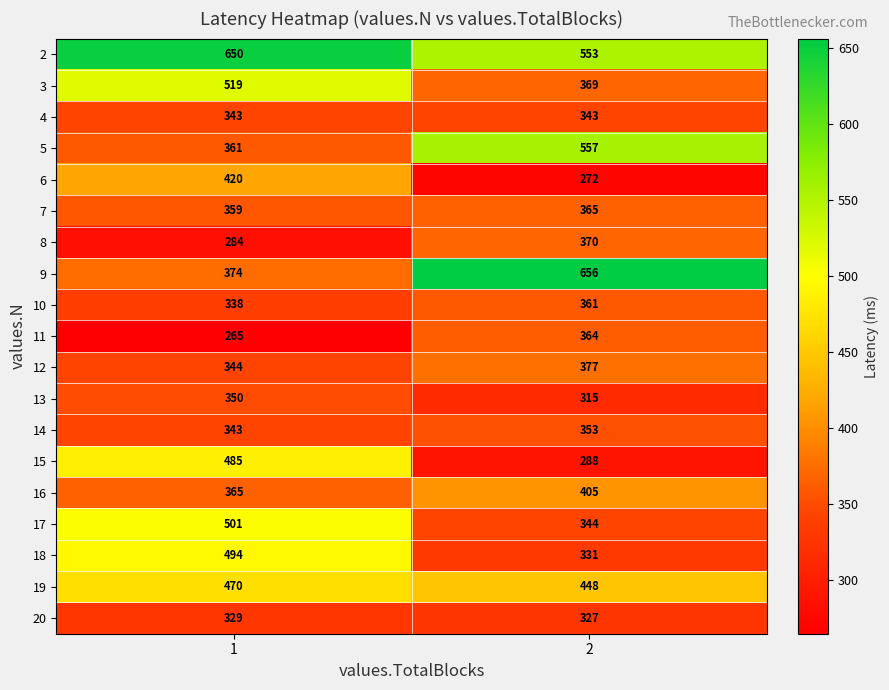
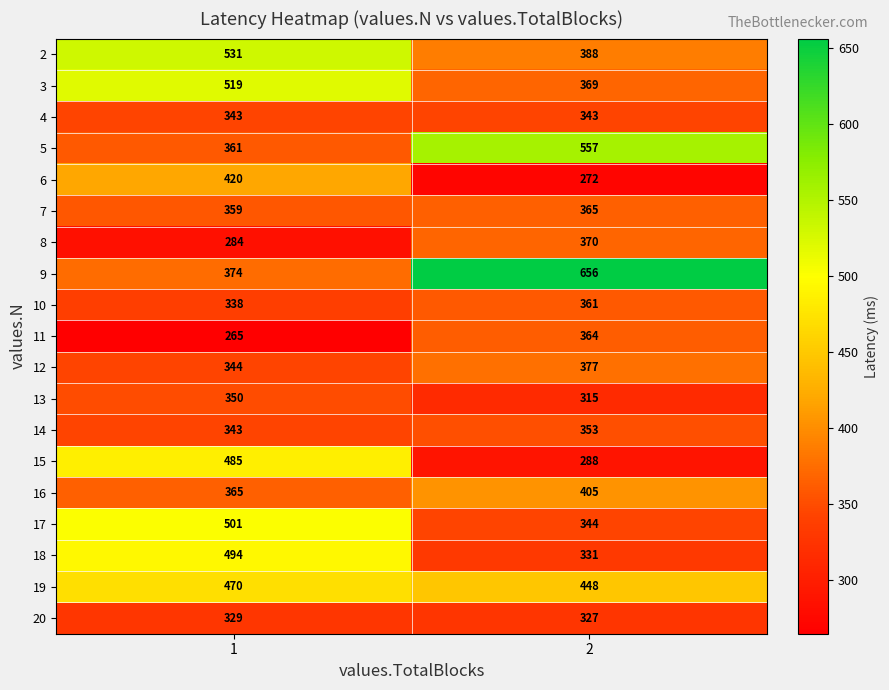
  {
    "2": {
-     "1": 650,
-     "2": 553
+     "1": 531,
+     "2": 388
    },
    "3": {
      "1": 519,
      "2": 369
    },
    "4": {
      "1": 343,
      "2": 343
    },
    "5": {
      "1": 361,
      "2": 557
    },
    "6": {
      "1": 420,
      "2": 272
    },
    "7": {
      "1": 359,
      "2": 365
    },
    "8": {
      "1": 284,
      "2": 370
    },
    "9": {
      "1": 374,
      "2": 656
    },
    "10": {
      "1": 338,
      "2": 361
    },
    "11": {
      "1": 265,
      "2": 364
    },
    "12": {
      "1": 344,
      "2": 377
    },
    "13": {
      "1": 350,
      "2": 315
    },
    "14": {
      "1": 343,
      "2": 353
    },
    "15": {
      "1": 485,
      "2": 288
    },
    "16": {
      "1": 365,
      "2": 405
    },
    "17": {
      "1": 501,
      "2": 344
    },
    "18": {
      "1": 494,
      "2": 331
    },
    "19": {
      "1": 470,
      "2": 448
    },
    "20": {
      "1": 329,
      "2": 327
    }
  }
